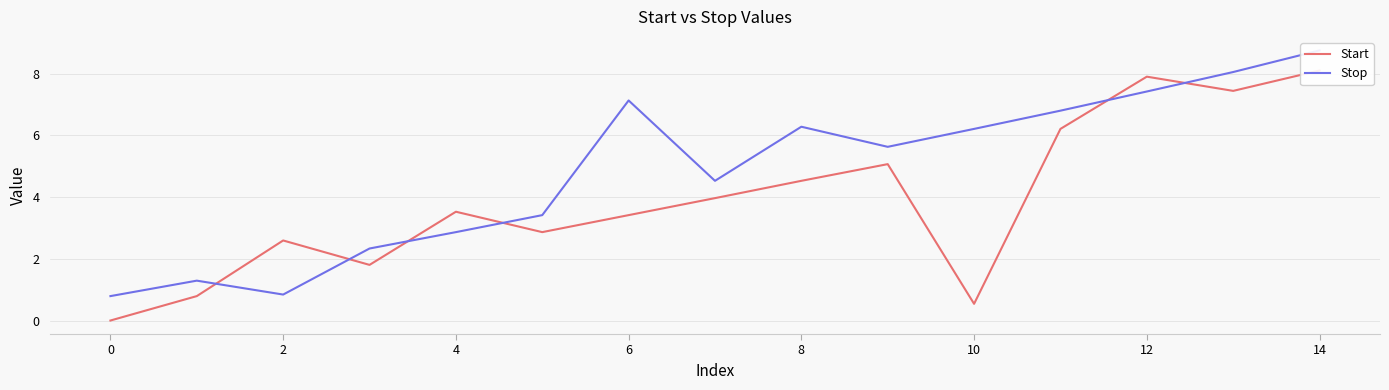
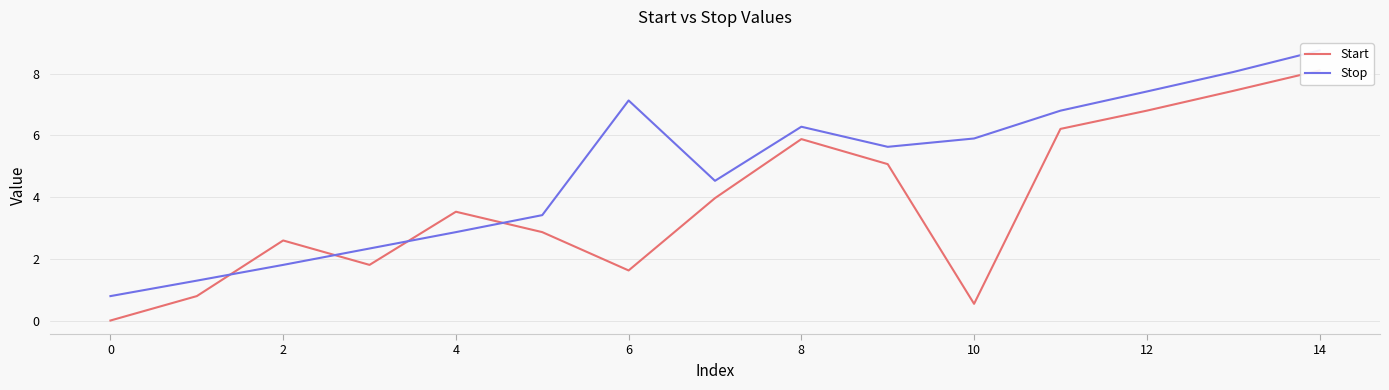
  {
    "Start": {
      "0": 0.0,
      "2": 2.6,
      "4": 3.5,
-     "6": 3.4,
-     "8": 4.5,
+     "6": 1.6,
+     "8": 5.9,
      "10": 0.6,
-     "12": 7.9
+     "12": 6.8
    },
    "Stop": {
      "0": 0.8,
-     "2": 0.9,
+     "2": 1.8,
      "4": 2.9,
      "6": 7.1,
      "8": 6.3,
-     "10": 6.2,
+     "10": 5.9,
      "12": 7.4
    }
  }
